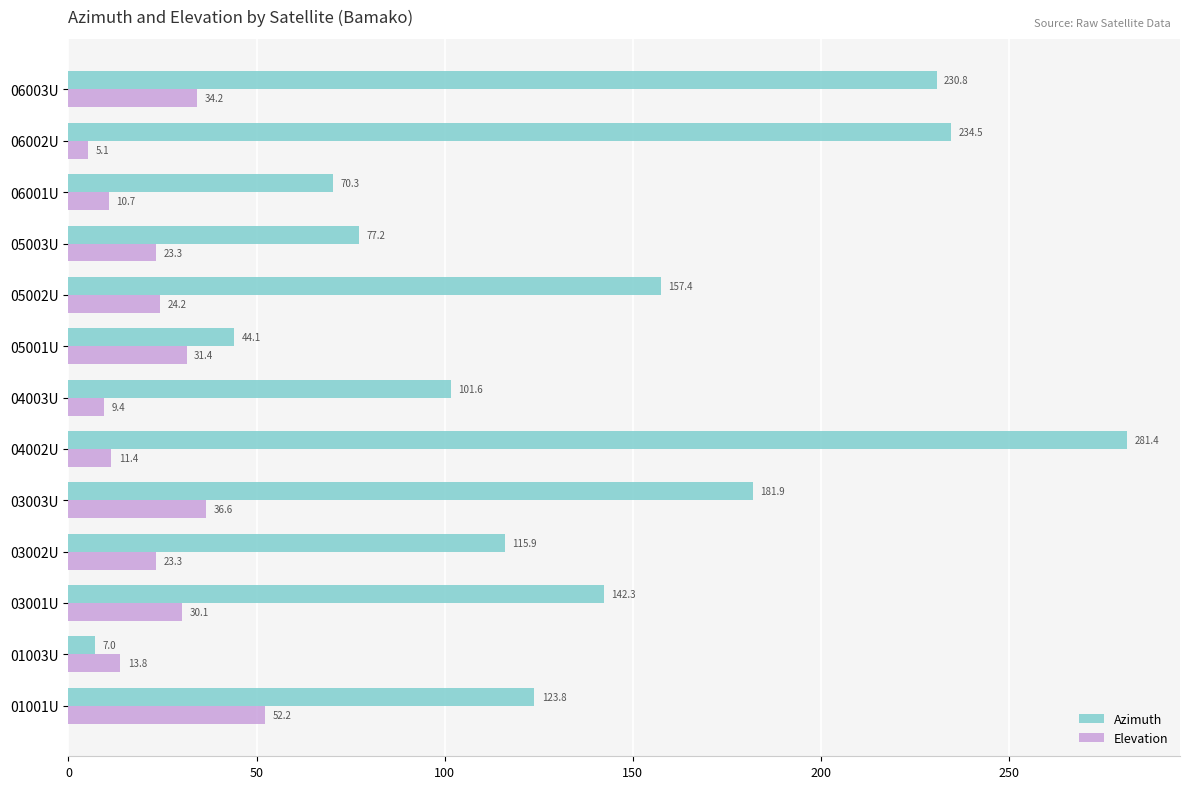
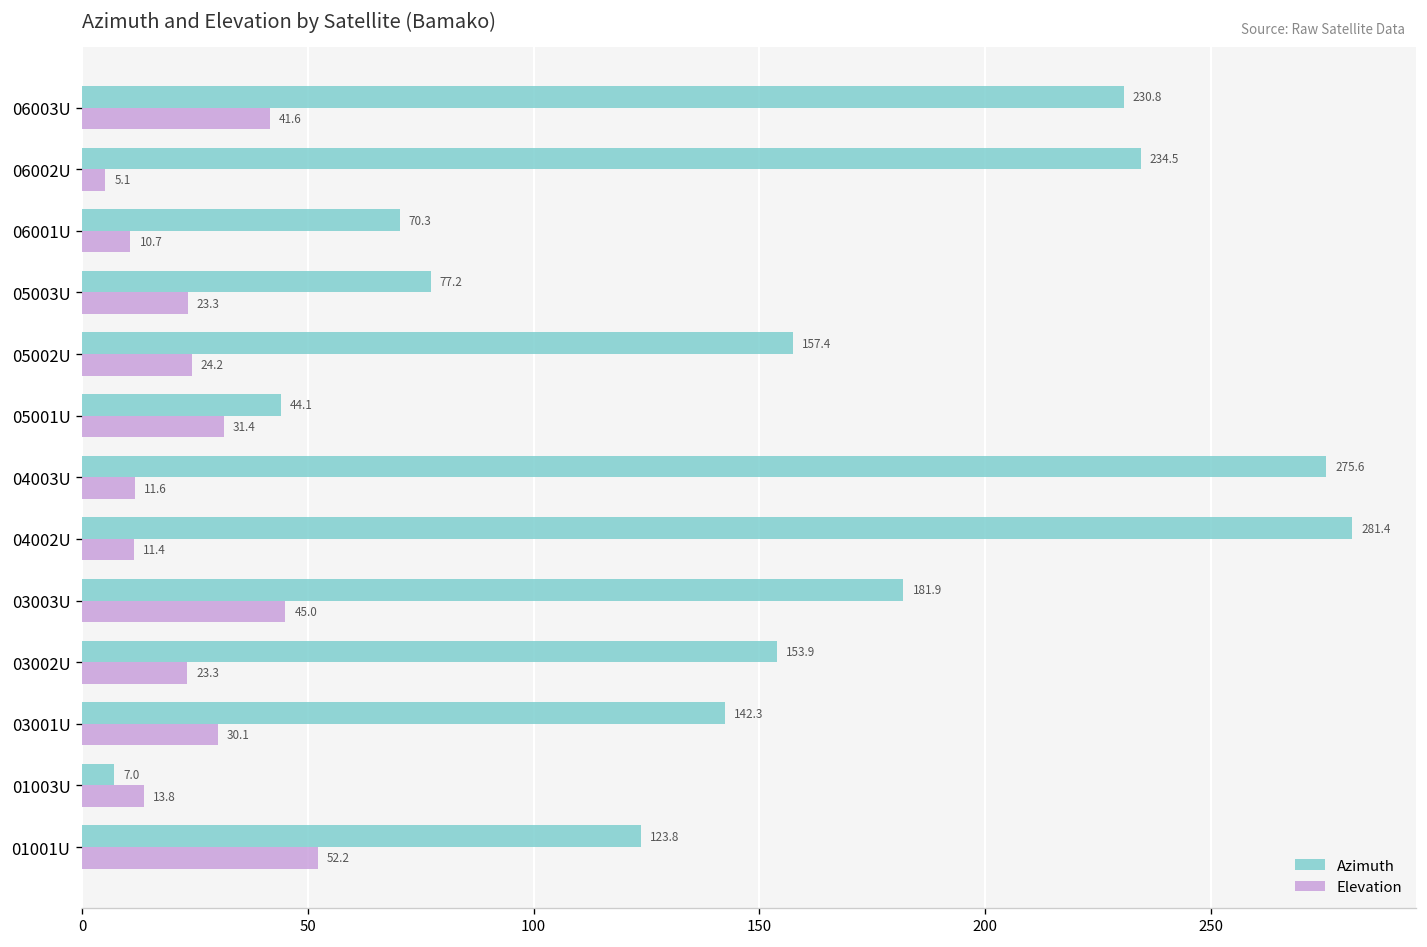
  {
    "Azimuth": {
      "06003U": 230.8,
      "06002U": 234.5,
      "06001U": 70.3,
      "05003U": 77.2,
      "05002U": 157.4,
      "05001U": 44.1,
-     "04003U": 101.6,
+     "04003U": 275.6,
      "04002U": 281.4,
      "03003U": 181.9,
-     "03002U": 115.9,
+     "03002U": 153.9,
      "03001U": 142.3,
      "01003U": 7.0,
      "01001U": 123.8
    },
    "Elevation": {
-     "06003U": 34.2,
+     "06003U": 41.6,
      "06002U": 5.1,
      "06001U": 10.7,
      "05003U": 23.3,
      "05002U": 24.2,
      "05001U": 31.4,
-     "04003U": 9.4,
+     "04003U": 11.6,
      "04002U": 11.4,
-     "03003U": 36.6,
+     "03003U": 45.0,
      "03002U": 23.3,
      "03001U": 30.1,
      "01003U": 13.8,
      "01001U": 52.2
    }
  }
